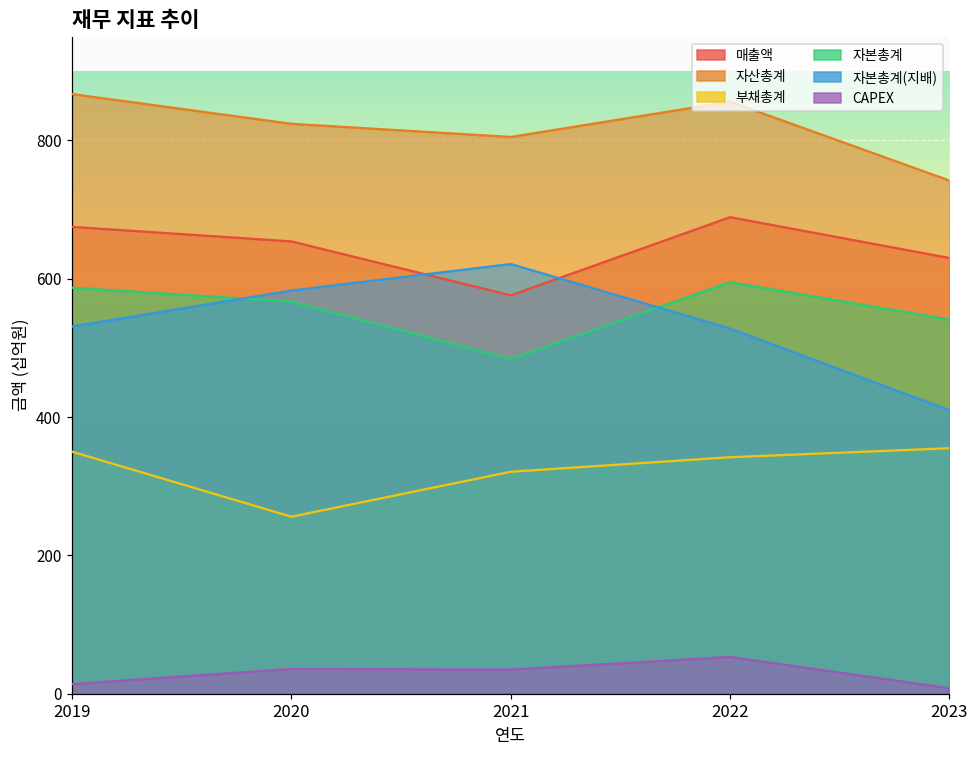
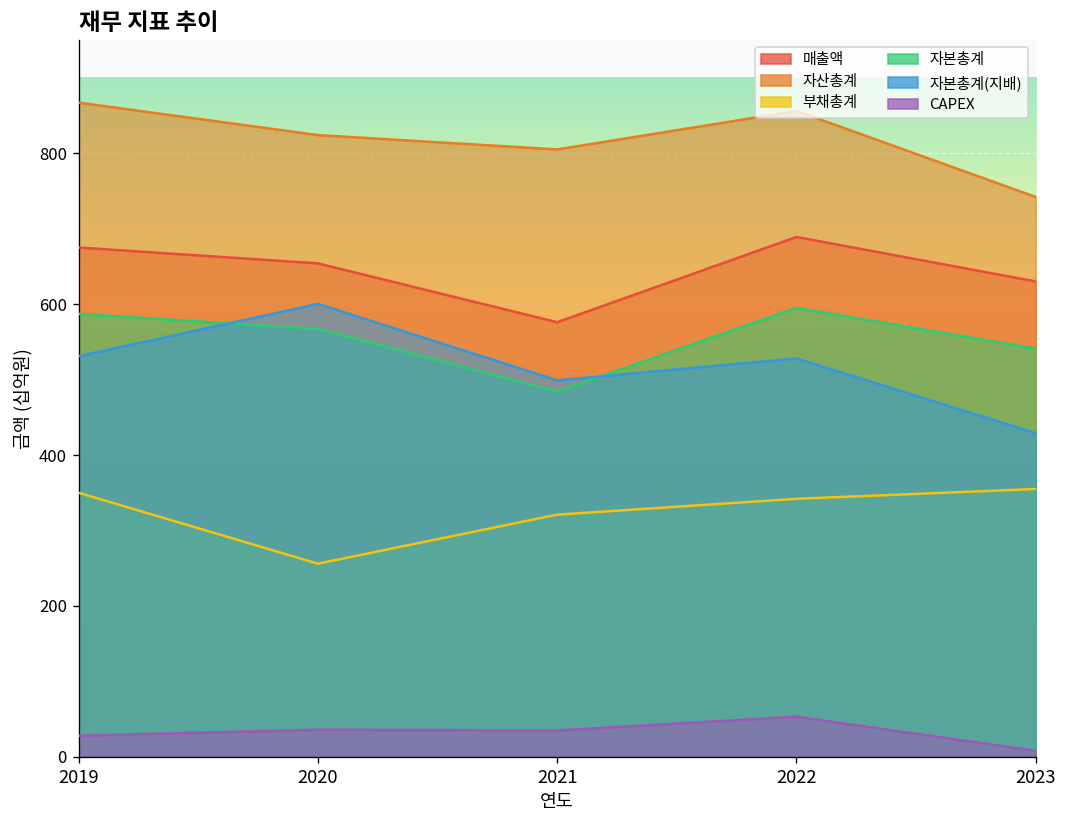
  {
    "자본총계": {
      "2019": 590,
      "2020": 570,
      "2021": 480,
      "2022": 600,
      "2023": 540
    },
    "자본총계(지배)": {
      "2019": 530,
-     "2020": 580,
-     "2021": 620,
+     "2020": 600,
+     "2021": 500,
      "2022": 530,
-     "2023": 410
+     "2023": 430
    },
    "CAPEX": {
-     "2019": 10,
+     "2019": 30,
      "2020": 40,
      "2021": 40,
      "2022": 50,
      "2023": 10
    }
  }
